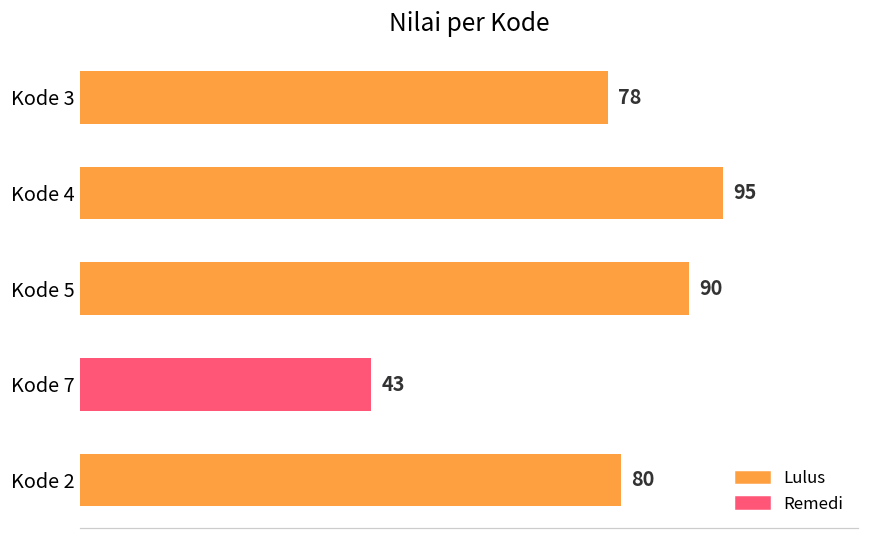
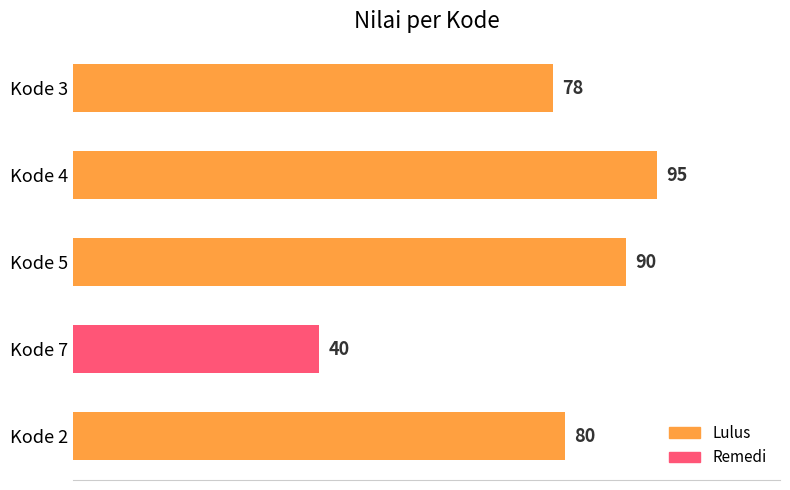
  {
    "Kode 3": 78,
    "Kode 4": 95,
    "Kode 5": 90,
-   "Kode 7": 43,
+   "Kode 7": 40,
    "Kode 2": 80
  }
